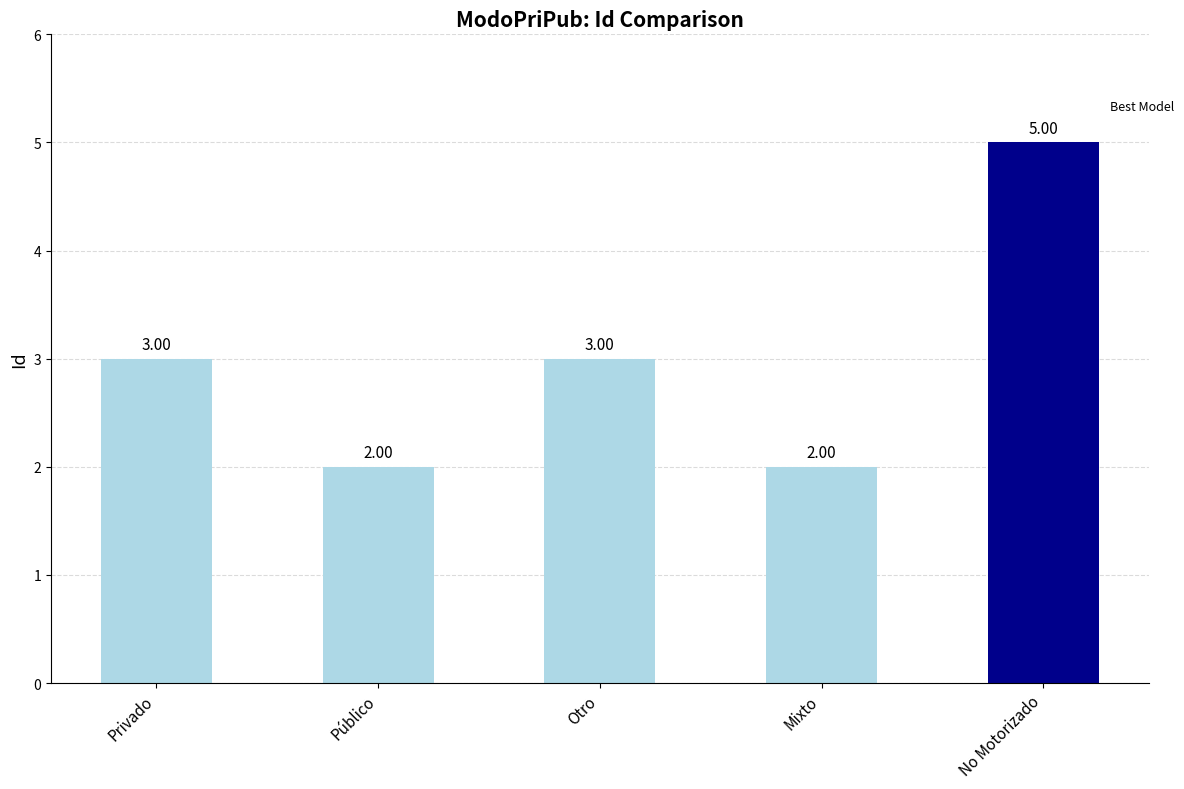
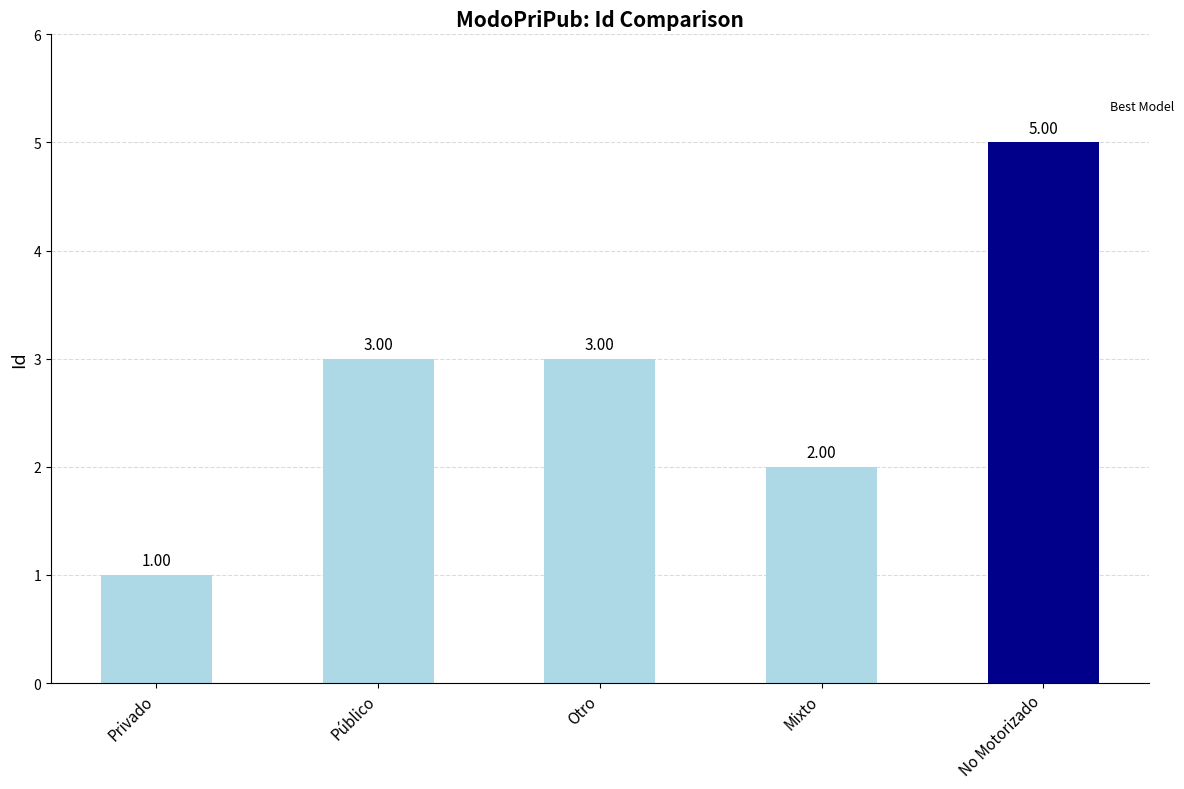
  {
-   "Privado": 3.00,
-   "Público": 2.00,
+   "Privado": 1.00,
+   "Público": 3.00,
    "Otro": 3.00,
    "Mixto": 2.00,
    "No Motorizado": 5.00
  }
